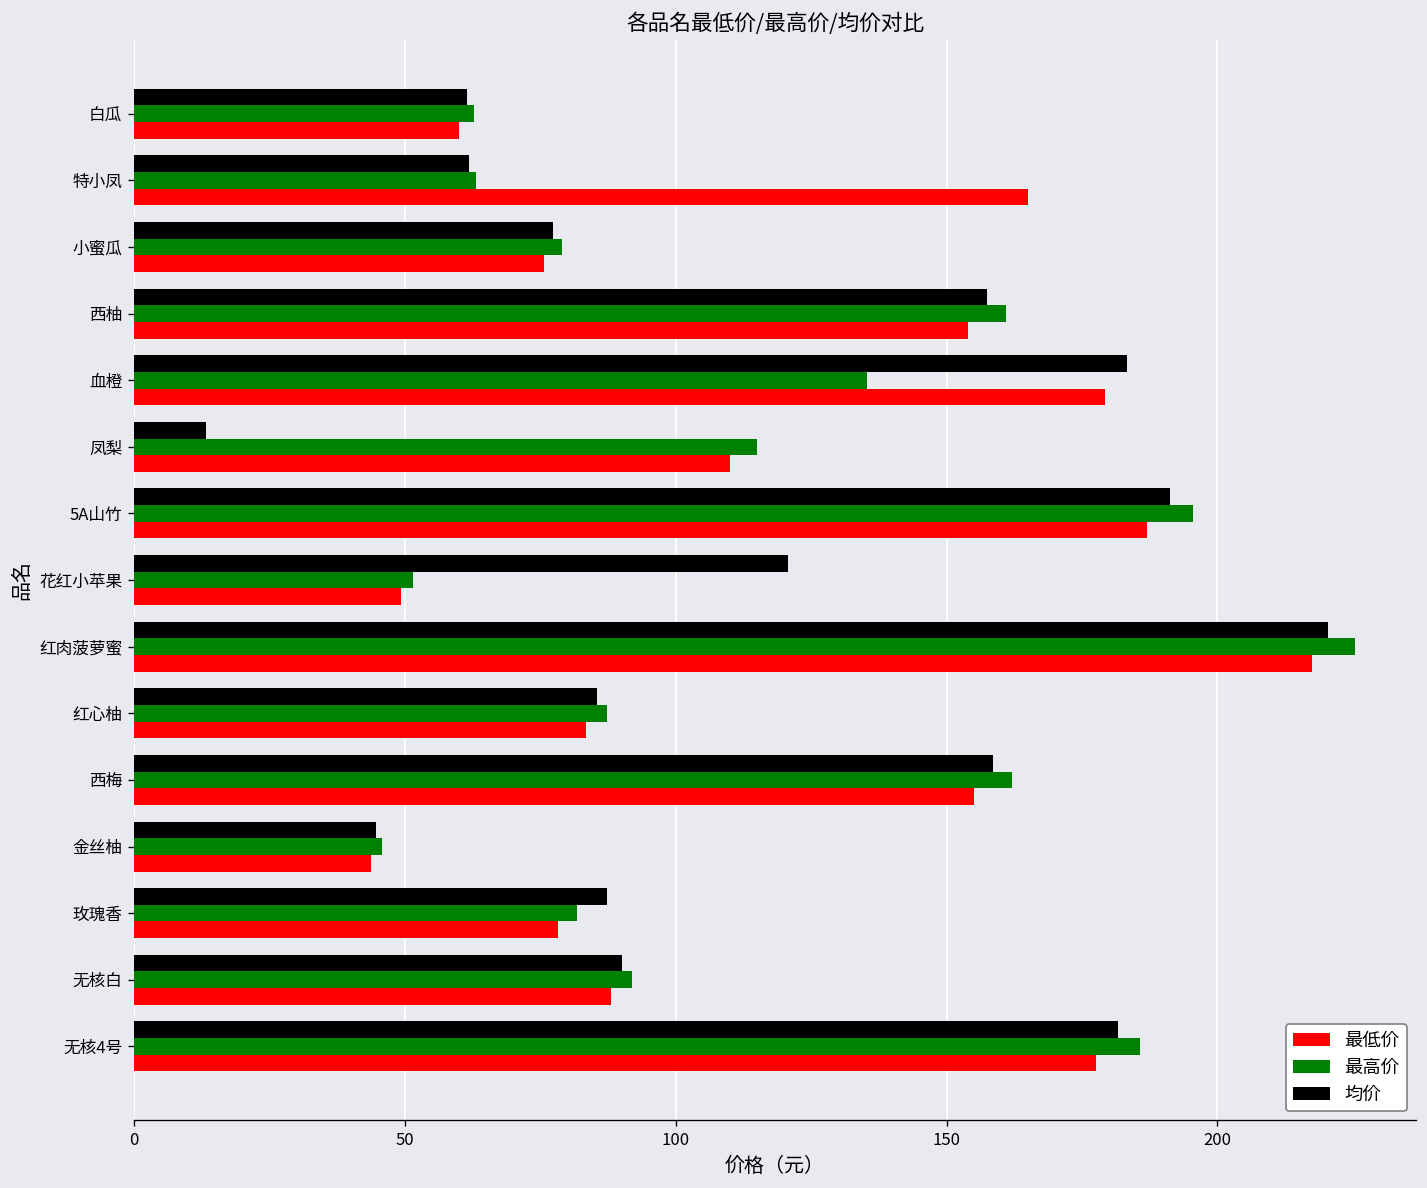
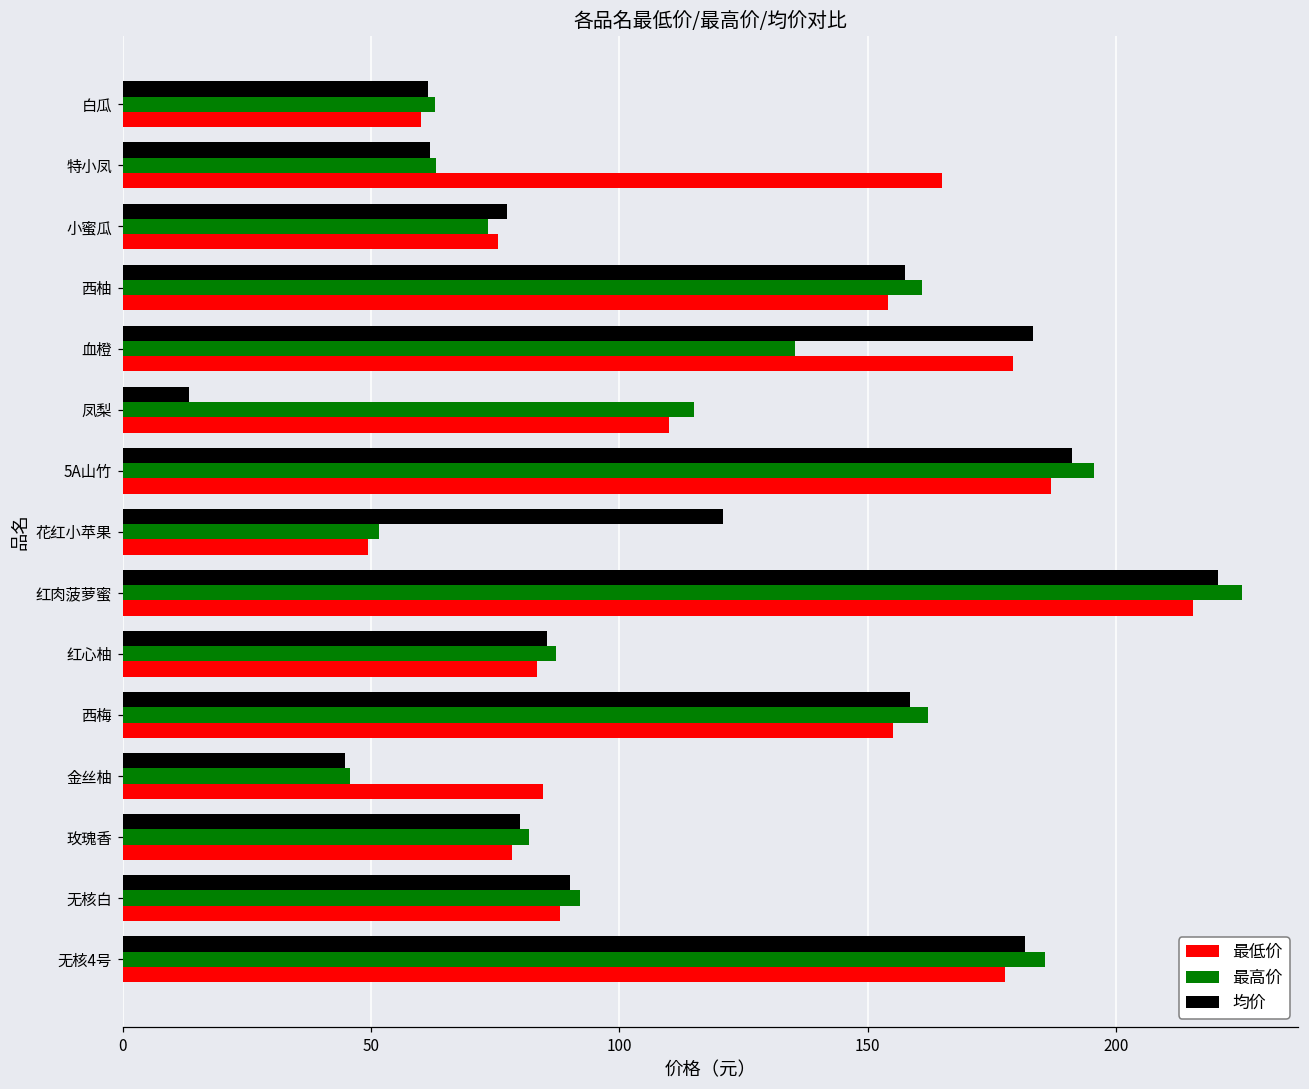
  {
    "最低价": {
      "白瓜": 60,
      "特小凤": 165,
      "小蜜瓜": 76,
      "西柚": 154,
      "血橙": 179,
      "凤梨": 110,
      "5A山竹": 187,
      "花红小苹果": 49,
-     "红肉菠萝蜜": 218,
+     "红肉菠萝蜜": 216,
      "红心柚": 83,
      "西梅": 155,
-     "金丝柚": 44,
+     "金丝柚": 85,
      "玫瑰香": 78,
      "无核白": 88,
      "无核4号": 178
    },
    "最高价": {
      "白瓜": 63,
      "特小凤": 63,
-     "小蜜瓜": 79,
+     "小蜜瓜": 74,
      "西柚": 161,
      "血橙": 135,
      "凤梨": 115,
      "5A山竹": 196,
      "花红小苹果": 52,
      "红肉菠萝蜜": 225,
      "红心柚": 87,
      "西梅": 162,
      "金丝柚": 46,
      "玫瑰香": 82,
      "无核白": 92,
      "无核4号": 186
    },
    "均价": {
      "白瓜": 61,
      "特小凤": 62,
      "小蜜瓜": 77,
      "西柚": 158,
      "血橙": 183,
      "凤梨": 13,
      "5A山竹": 191,
      "花红小苹果": 121,
      "红肉菠萝蜜": 221,
      "红心柚": 85,
      "西梅": 159,
      "金丝柚": 45,
-     "玫瑰香": 87,
+     "玫瑰香": 80,
      "无核白": 90,
      "无核4号": 182
    }
  }
